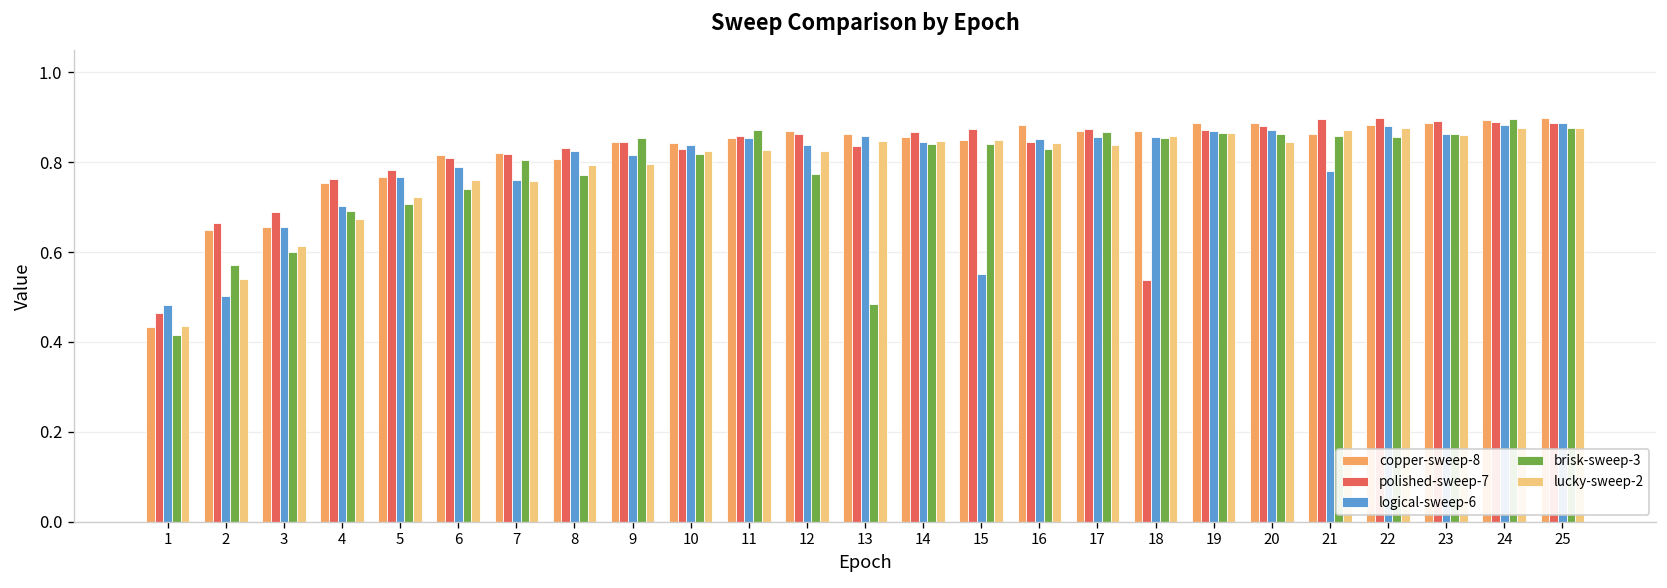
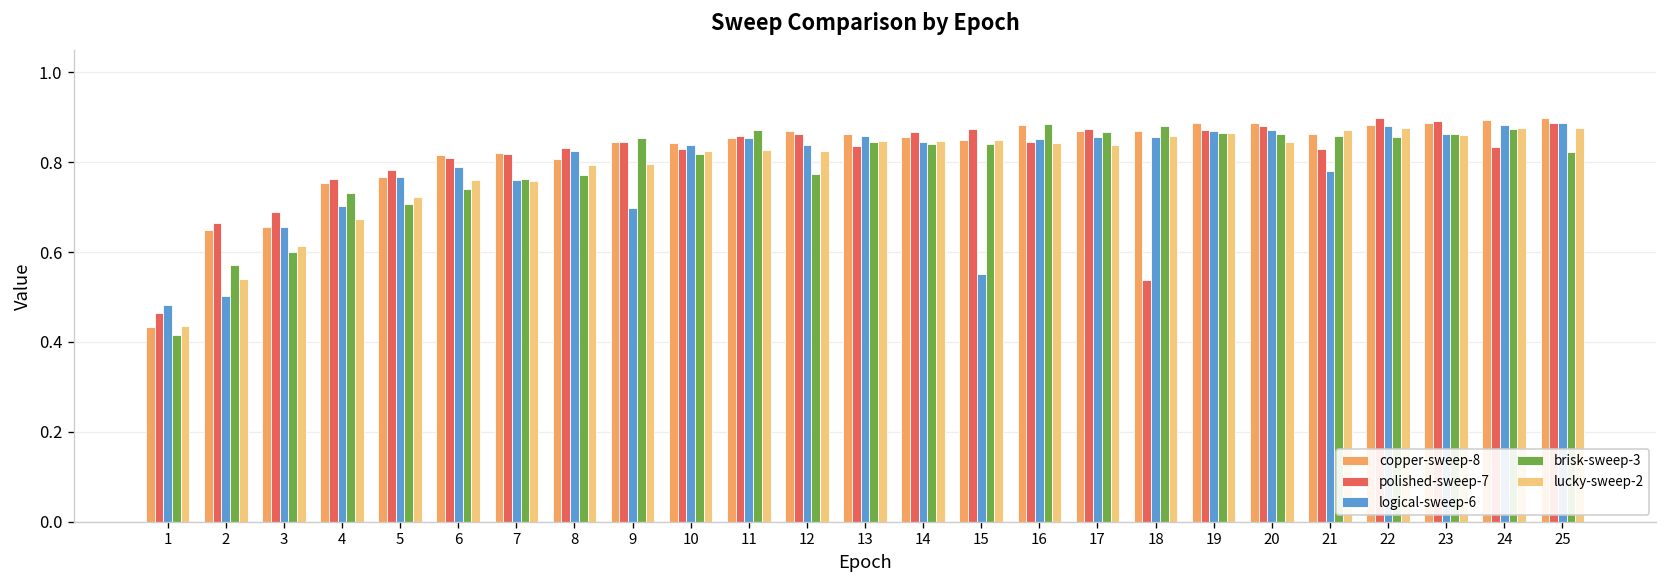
  {
    "polished-sweep-7": {
      "1": 0.46,
      "2": 0.67,
      "3": 0.69,
      "4": 0.76,
      "5": 0.78,
      "6": 0.81,
      "7": 0.82,
      "8": 0.83,
      "9": 0.85,
      "10": 0.83,
      "11": 0.86,
      "12": 0.86,
      "13": 0.84,
      "14": 0.87,
      "15": 0.87,
      "16": 0.85,
      "17": 0.87,
      "18": 0.54,
      "19": 0.87,
      "20": 0.88,
-     "21": 0.90,
+     "21": 0.83,
      "22": 0.90,
      "23": 0.89,
-     "24": 0.89,
+     "24": 0.83,
      "25": 0.89
    },
    "logical-sweep-6": {
      "1": 0.48,
      "2": 0.50,
      "3": 0.66,
      "4": 0.70,
      "5": 0.77,
      "6": 0.79,
      "7": 0.76,
      "8": 0.83,
-     "9": 0.82,
+     "9": 0.70,
      "10": 0.84,
      "11": 0.85,
      "12": 0.84,
      "13": 0.86,
      "14": 0.85,
      "15": 0.55,
      "16": 0.85,
      "17": 0.86,
      "18": 0.86,
      "19": 0.87,
      "20": 0.87,
      "21": 0.78,
      "22": 0.88,
      "23": 0.86,
      "24": 0.88,
      "25": 0.89
    },
    "brisk-sweep-3": {
      "1": 0.42,
      "2": 0.57,
      "3": 0.60,
-     "4": 0.69,
+     "4": 0.73,
      "5": 0.71,
      "6": 0.74,
-     "7": 0.81,
+     "7": 0.76,
      "8": 0.77,
      "9": 0.85,
      "10": 0.82,
      "11": 0.87,
      "12": 0.77,
-     "13": 0.48,
+     "13": 0.85,
      "14": 0.84,
      "15": 0.84,
-     "16": 0.83,
+     "16": 0.89,
      "17": 0.87,
-     "18": 0.85,
+     "18": 0.88,
      "19": 0.87,
      "20": 0.86,
      "21": 0.86,
      "22": 0.86,
      "23": 0.86,
-     "24": 0.90,
-     "25": 0.88
+     "24": 0.87,
+     "25": 0.82
    }
  }
